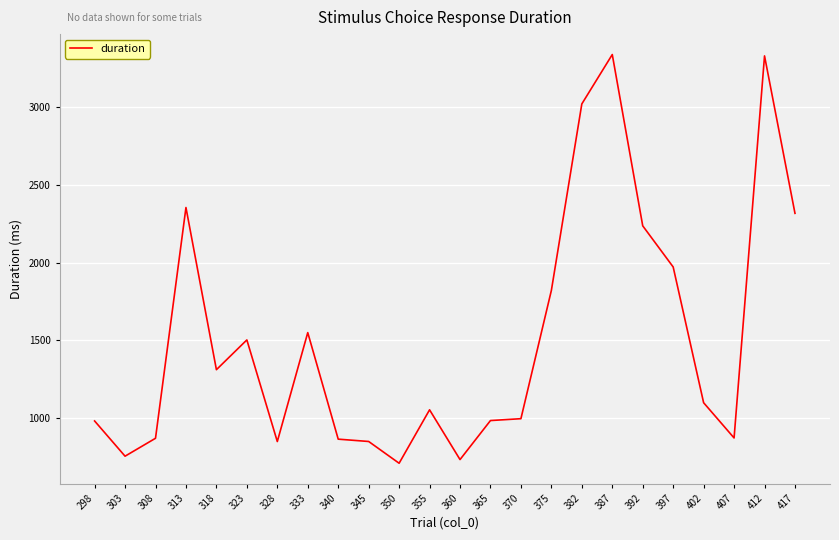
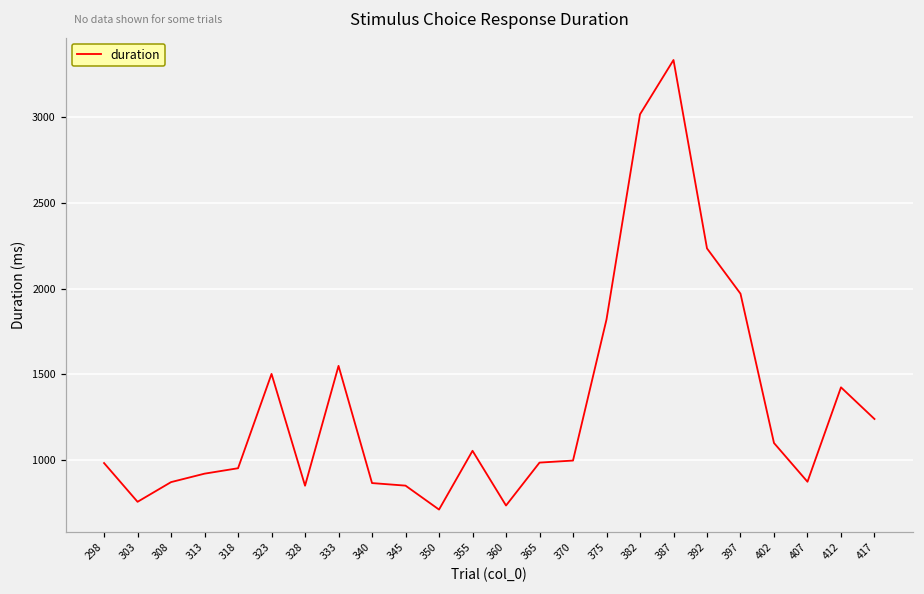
  {
    "298": 980,
    "303": 760,
    "308": 870,
-   "313": 2350,
-   "318": 1310,
+   "313": 920,
+   "318": 950,
    "323": 1500,
    "328": 850,
    "333": 1550,
    "340": 870,
    "345": 850,
    "350": 710,
    "355": 1050,
    "360": 730,
    "365": 980,
    "370": 1000,
    "375": 1820,
    "382": 3020,
    "387": 3340,
    "392": 2240,
    "397": 1970,
    "402": 1100,
    "407": 870,
-   "412": 3330,
-   "417": 2320
+   "412": 1420,
+   "417": 1240
  }
